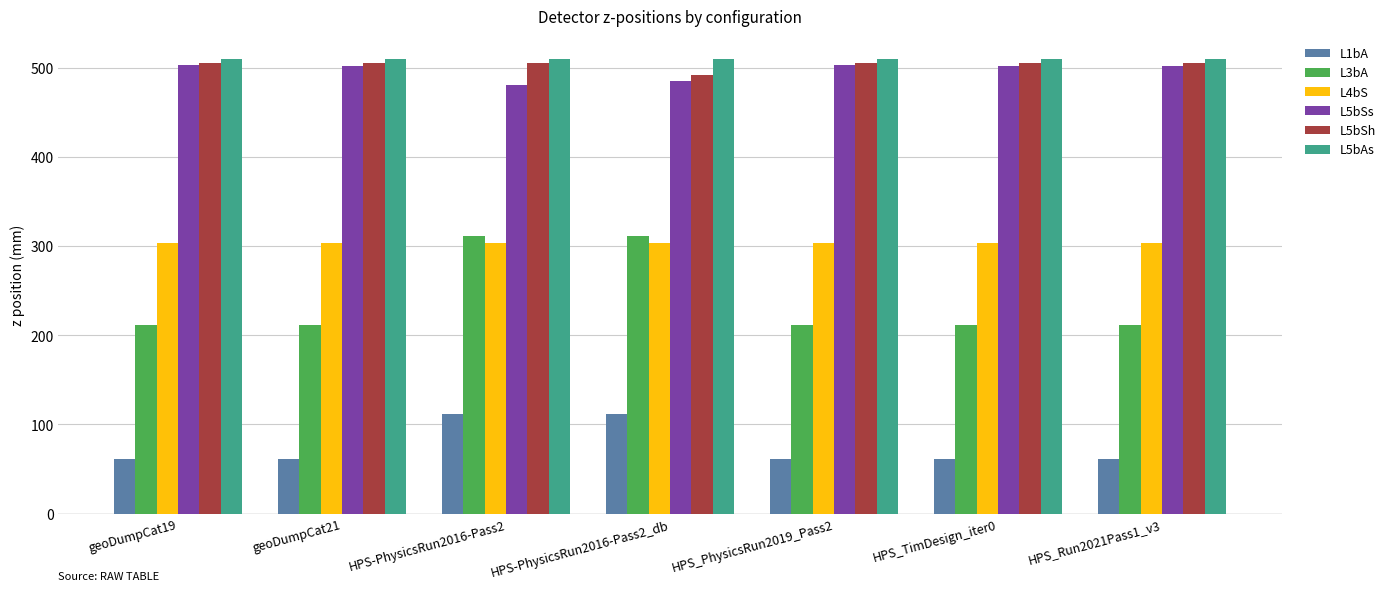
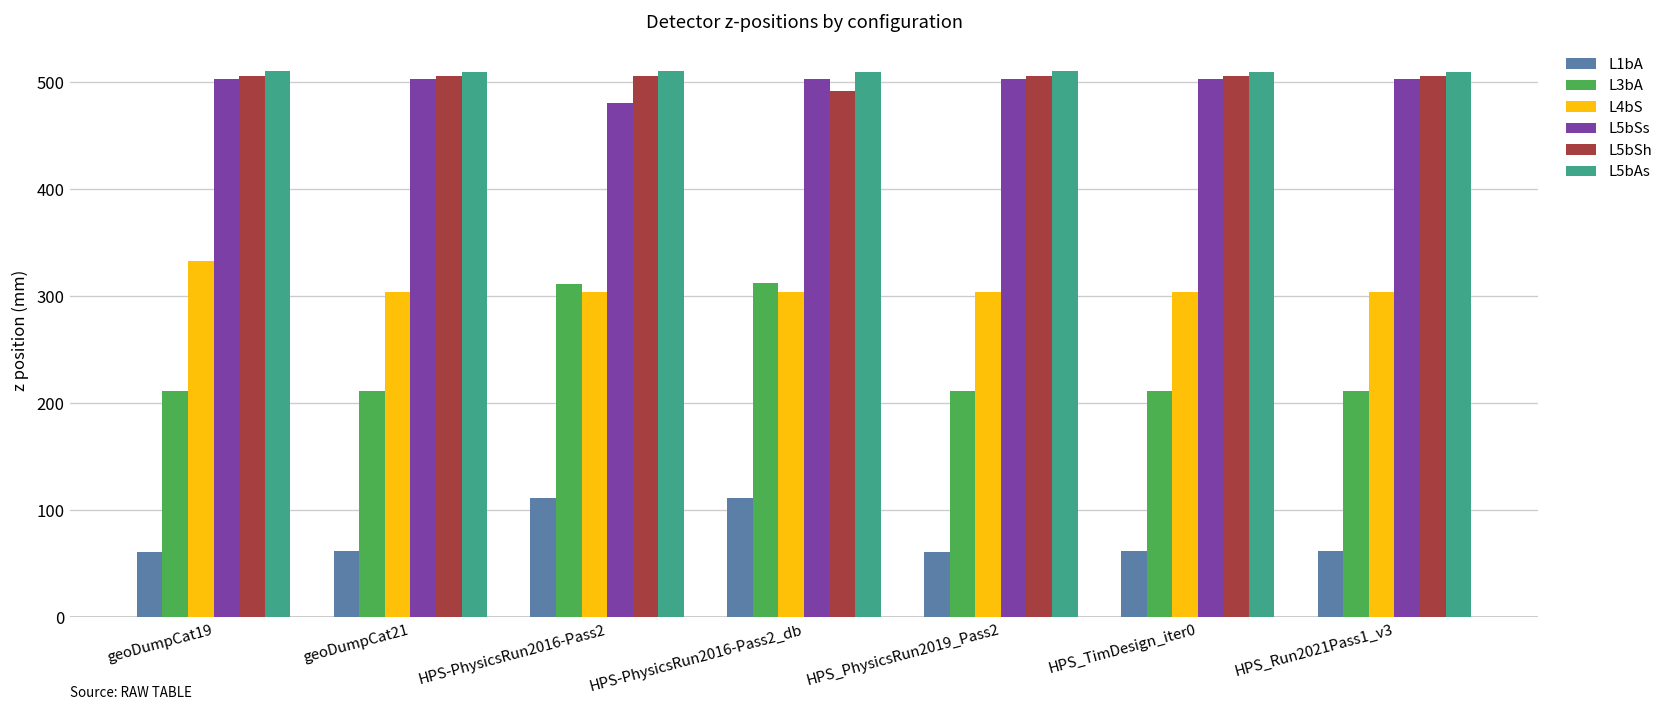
  {
    "L3bA": {
      "geoDumpCat19": 210,
      "geoDumpCat21": 210,
      "HPS-PhysicsRun2016-Pass2": 310,
      "HPS-PhysicsRun2016-Pass2_db": 310,
      "HPS_PhysicsRun2019_Pass2": 210,
      "HPS_TimDesign_iter0": 210,
      "HPS_Run2021Pass1_v3": 210
    },
    "L4bS": {
-     "geoDumpCat19": 300,
+     "geoDumpCat19": 330,
      "geoDumpCat21": 300,
      "HPS-PhysicsRun2016-Pass2": 300,
      "HPS-PhysicsRun2016-Pass2_db": 300,
      "HPS_PhysicsRun2019_Pass2": 300,
      "HPS_TimDesign_iter0": 300,
      "HPS_Run2021Pass1_v3": 300
    },
    "L5bSs": {
      "geoDumpCat19": 500,
      "geoDumpCat21": 500,
      "HPS-PhysicsRun2016-Pass2": 480,
-     "HPS-PhysicsRun2016-Pass2_db": 490,
+     "HPS-PhysicsRun2016-Pass2_db": 500,
      "HPS_PhysicsRun2019_Pass2": 500,
      "HPS_TimDesign_iter0": 500,
      "HPS_Run2021Pass1_v3": 500
    },
    "L5bSh": {
      "geoDumpCat19": 510,
      "geoDumpCat21": 510,
      "HPS-PhysicsRun2016-Pass2": 510,
      "HPS-PhysicsRun2016-Pass2_db": 490,
      "HPS_PhysicsRun2019_Pass2": 510,
      "HPS_TimDesign_iter0": 510,
      "HPS_Run2021Pass1_v3": 510
    }
  }
